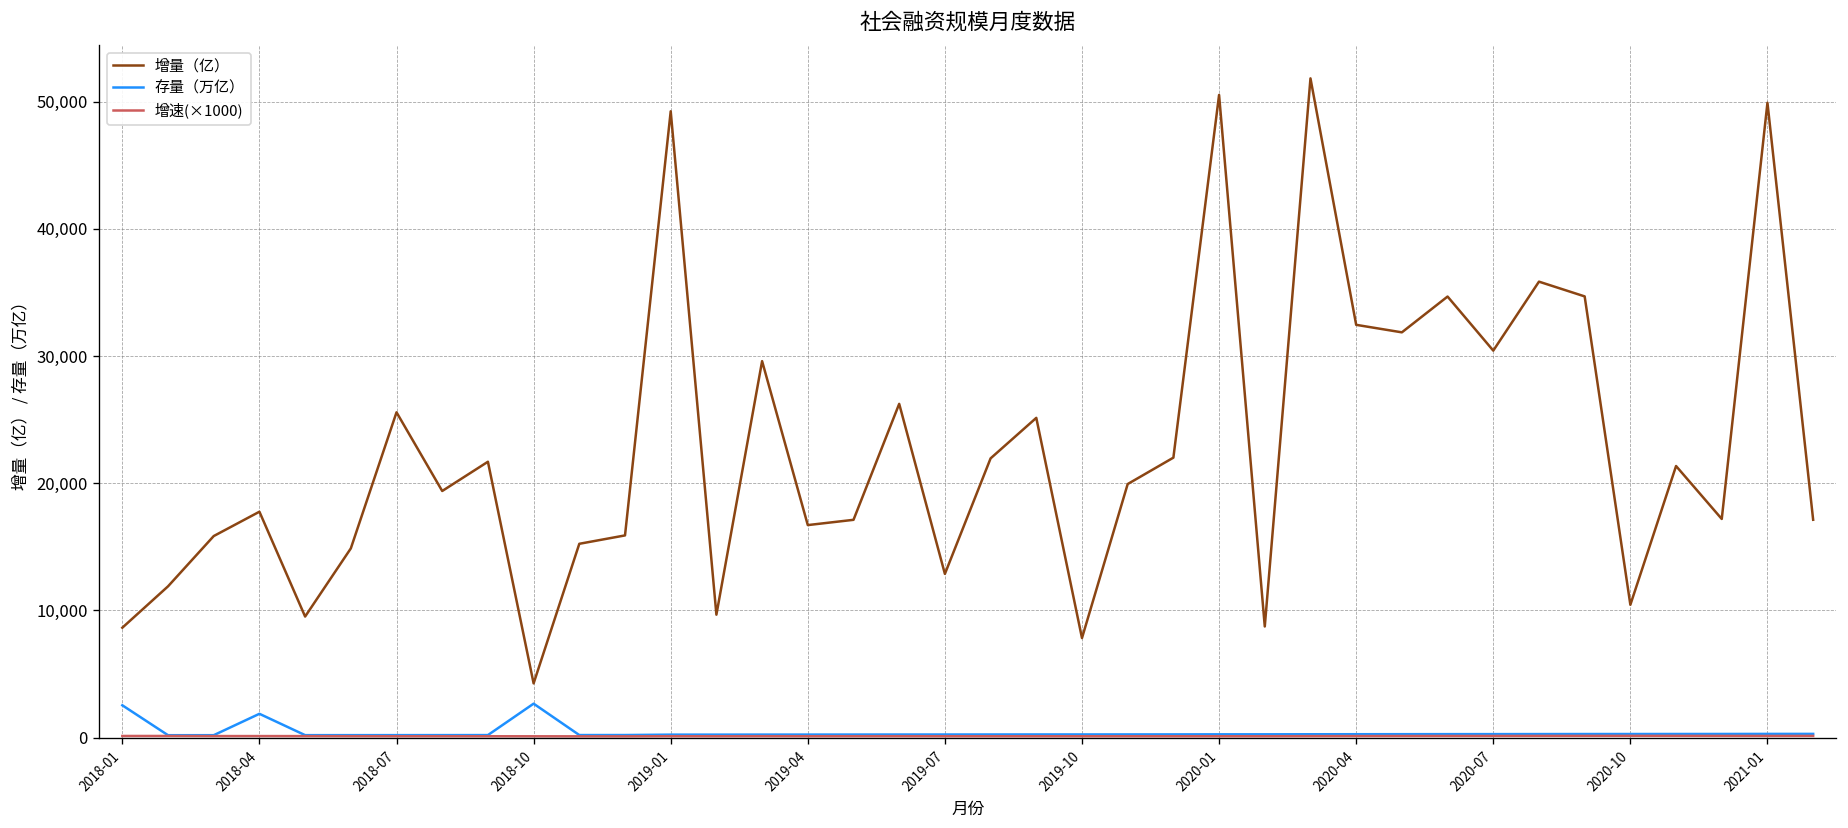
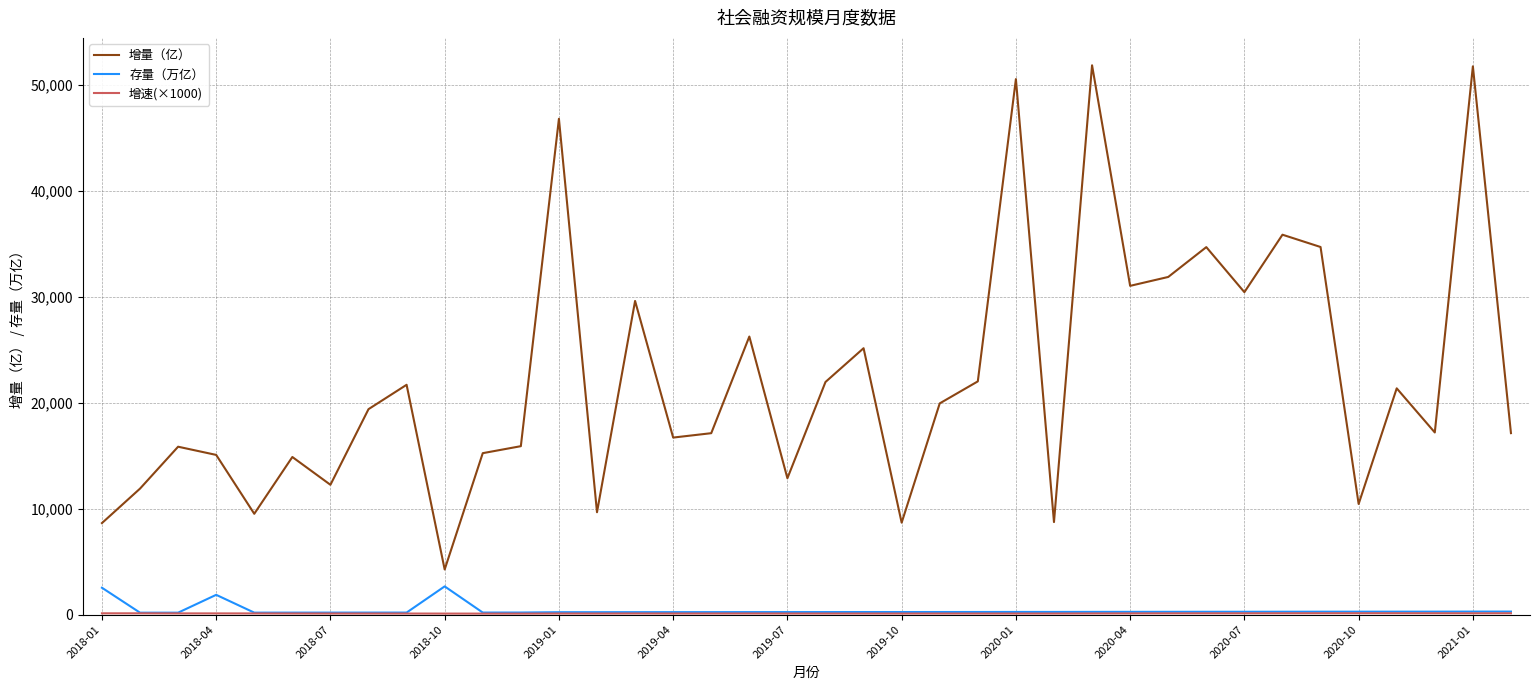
  {
    "增量（亿）": {
      "2018-01": "8,600",
-     "2018-04": "17,800",
-     "2018-07": "25,600",
+     "2018-04": "15,100",
+     "2018-07": "12,300",
      "2018-10": "4,300",
-     "2019-01": "49,200",
+     "2019-01": "46,800",
      "2019-04": "16,700",
      "2019-07": "12,900",
-     "2019-10": "7,800",
+     "2019-10": "8,700",
      "2020-01": "50,500",
-     "2020-04": "32,500",
+     "2020-04": "31,000",
      "2020-07": "30,400",
      "2020-10": "10,400",
-     "2021-01": "49,900"
+     "2021-01": "51,700"
    },
    "存量（万亿）": {
      "2018-01": "2,500",
      "2018-04": "1,900",
      "2018-10": "2,700"
    },
    "增速(×1000)": {
      "2018-01": "100",
      "2018-04": "100",
      "2018-10": "100"
    }
  }
